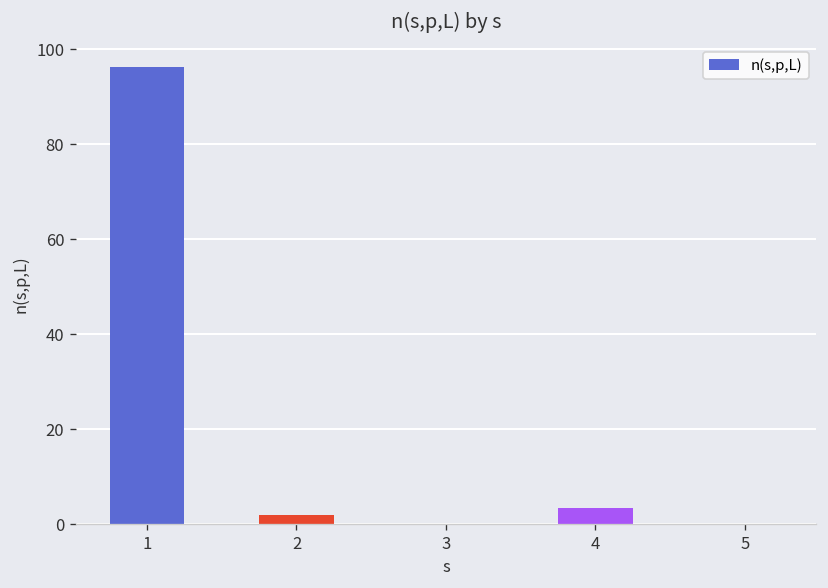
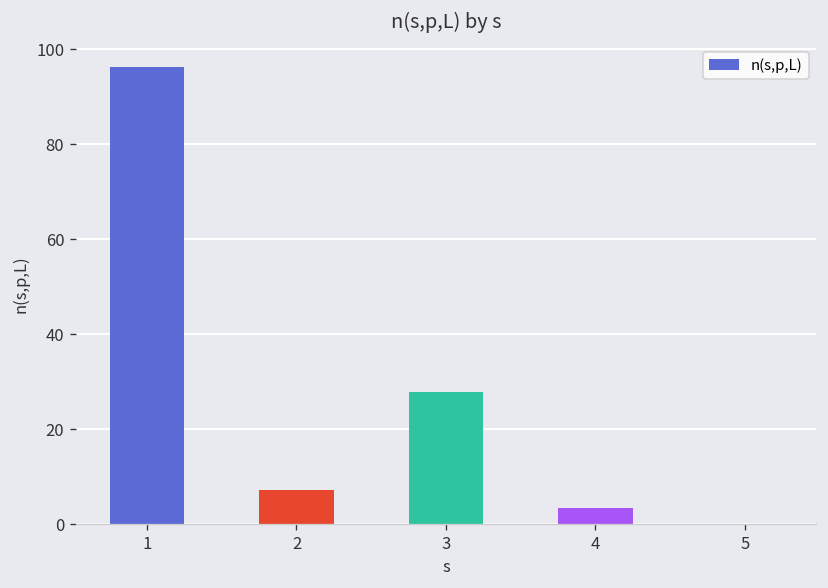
  {
    "1": 96,
-   "2": 2,
-   "3": 0,
+   "2": 7,
+   "3": 28,
    "4": 3
  }
